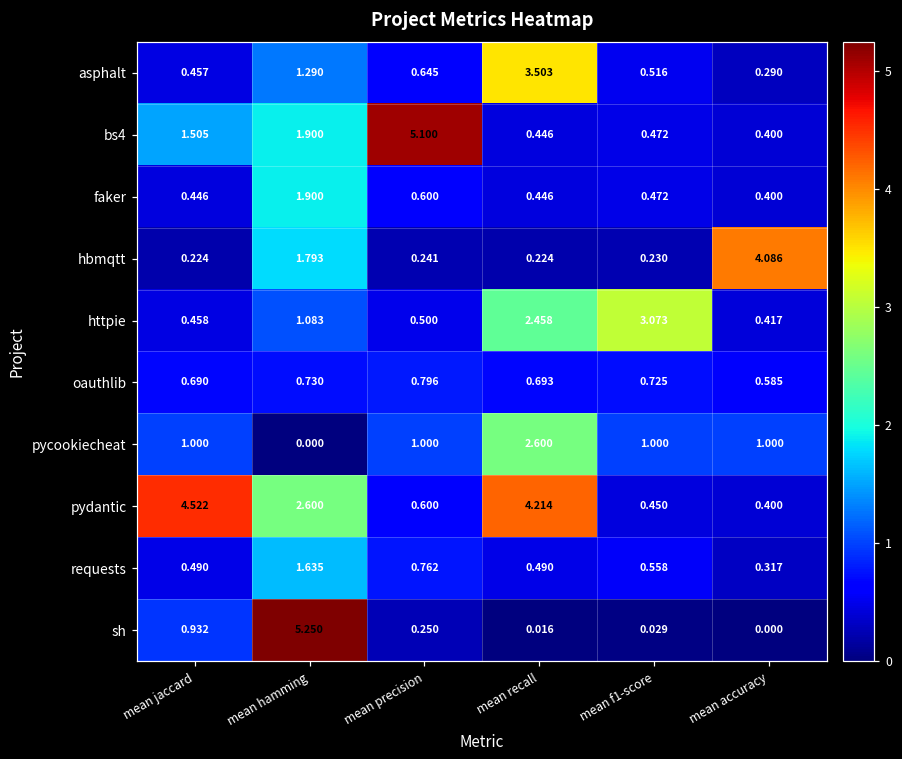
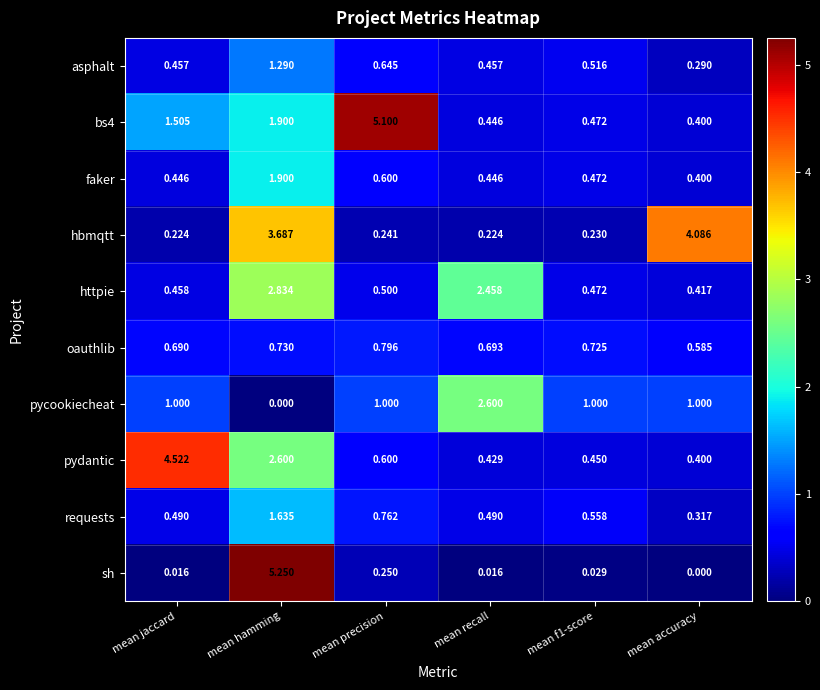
  {
    "asphalt": {
      "mean jaccard": 0.457,
      "mean hamming": 1.290,
      "mean precision": 0.645,
-     "mean recall": 3.503,
+     "mean recall": 0.457,
      "mean f1-score": 0.516,
      "mean accuracy": 0.290
    },
    "bs4": {
      "mean jaccard": 1.505,
      "mean hamming": 1.900,
      "mean precision": 5.100,
      "mean recall": 0.446,
      "mean f1-score": 0.472,
      "mean accuracy": 0.400
    },
    "faker": {
      "mean jaccard": 0.446,
      "mean hamming": 1.900,
      "mean precision": 0.600,
      "mean recall": 0.446,
      "mean f1-score": 0.472,
      "mean accuracy": 0.400
    },
    "hbmqtt": {
      "mean jaccard": 0.224,
-     "mean hamming": 1.793,
+     "mean hamming": 3.687,
      "mean precision": 0.241,
      "mean recall": 0.224,
      "mean f1-score": 0.230,
      "mean accuracy": 4.086
    },
    "httpie": {
      "mean jaccard": 0.458,
-     "mean hamming": 1.083,
+     "mean hamming": 2.834,
      "mean precision": 0.500,
      "mean recall": 2.458,
-     "mean f1-score": 3.073,
+     "mean f1-score": 0.472,
      "mean accuracy": 0.417
    },
    "oauthlib": {
      "mean jaccard": 0.690,
      "mean hamming": 0.730,
      "mean precision": 0.796,
      "mean recall": 0.693,
      "mean f1-score": 0.725,
      "mean accuracy": 0.585
    },
    "pycookiecheat": {
      "mean jaccard": 1.000,
      "mean hamming": 0.000,
      "mean precision": 1.000,
      "mean recall": 2.600,
      "mean f1-score": 1.000,
      "mean accuracy": 1.000
    },
    "pydantic": {
      "mean jaccard": 4.522,
      "mean hamming": 2.600,
      "mean precision": 0.600,
-     "mean recall": 4.214,
+     "mean recall": 0.429,
      "mean f1-score": 0.450,
      "mean accuracy": 0.400
    },
    "requests": {
      "mean jaccard": 0.490,
      "mean hamming": 1.635,
      "mean precision": 0.762,
      "mean recall": 0.490,
      "mean f1-score": 0.558,
      "mean accuracy": 0.317
    },
    "sh": {
-     "mean jaccard": 0.932,
+     "mean jaccard": 0.016,
      "mean hamming": 5.250,
      "mean precision": 0.250,
      "mean recall": 0.016,
      "mean f1-score": 0.029,
      "mean accuracy": 0.000
    }
  }
